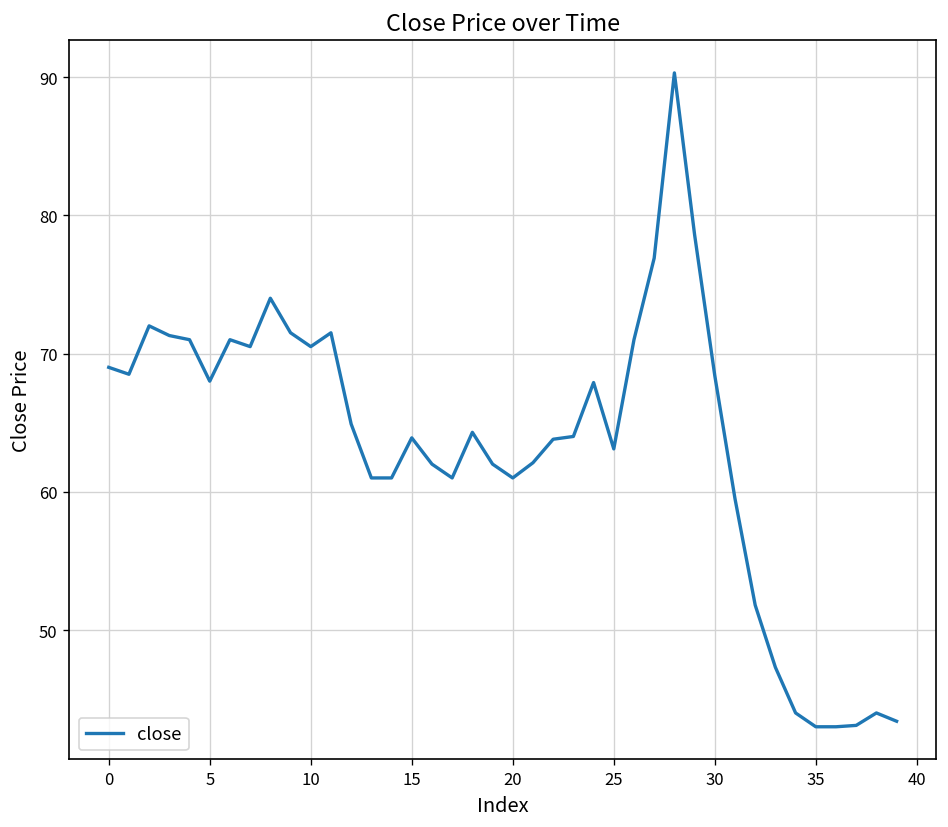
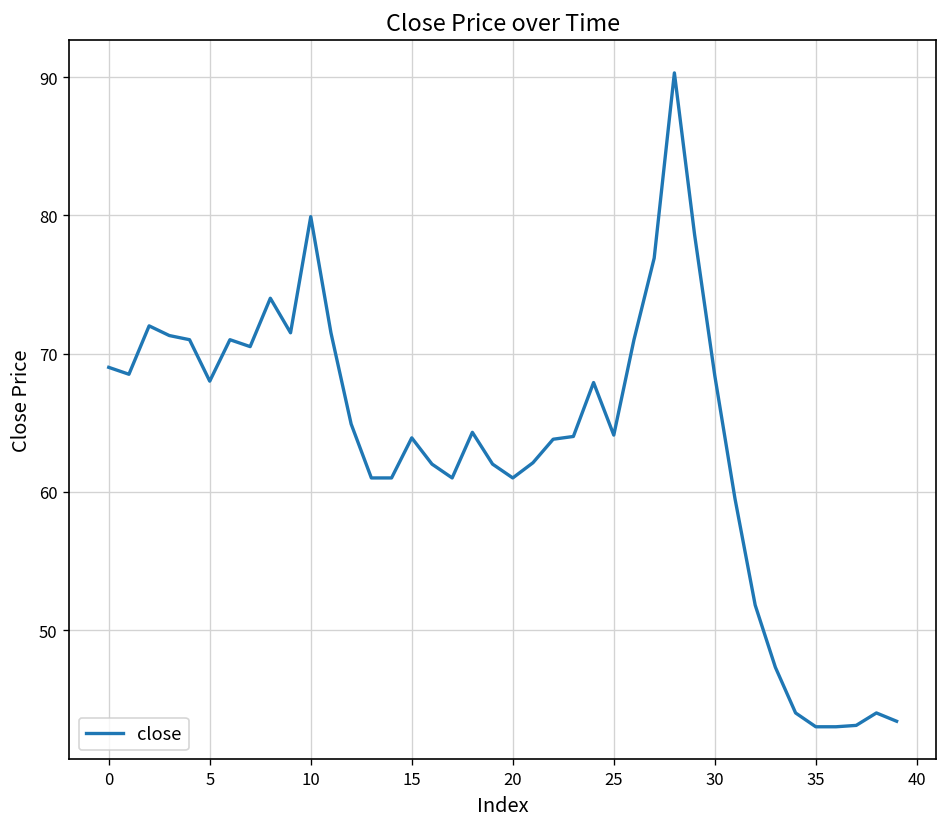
  {
    "0": 69.0,
    "5": 68.0,
-   "10": 70.5,
+   "10": 79.9,
    "15": 63.9,
    "20": 61.0,
-   "25": 63.1,
+   "25": 64.1,
    "30": 68.4,
    "35": 43.0
  }
